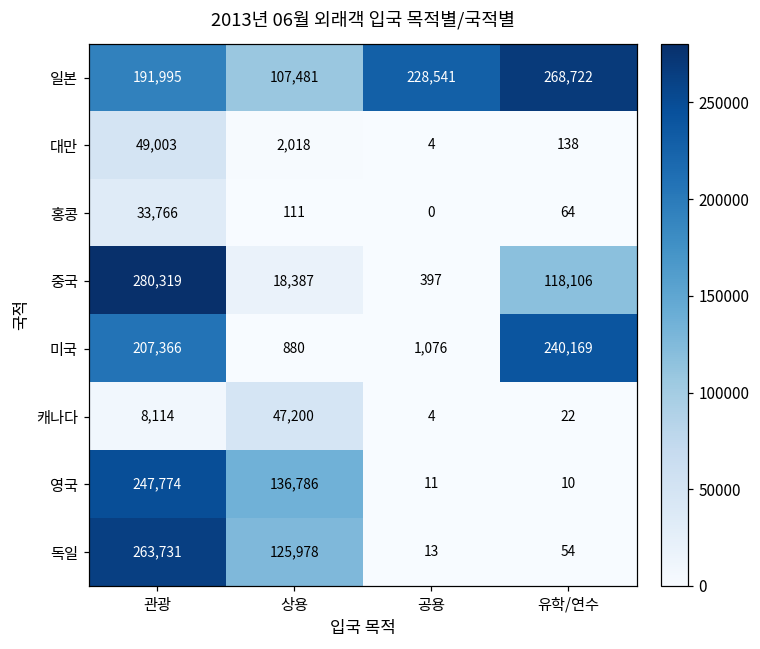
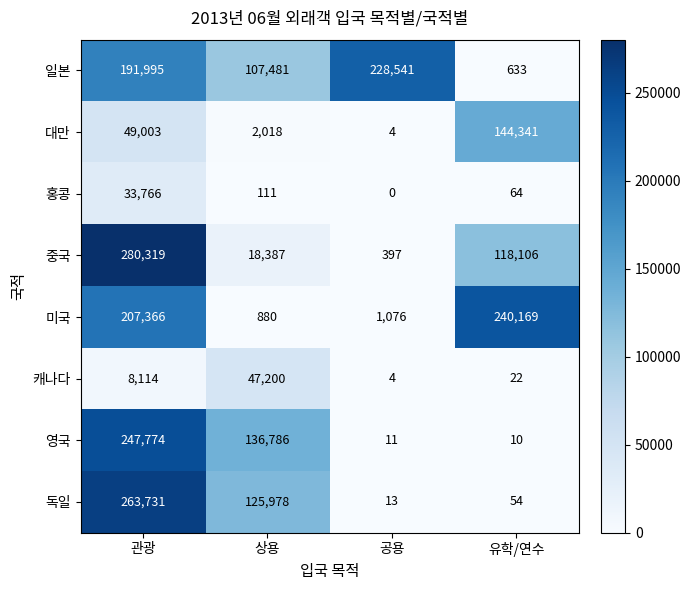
  {
    "일본": {
      "관광": "191,995",
      "상용": "107,481",
      "공용": "228,541",
-     "유학/연수": "268,722"
+     "유학/연수": "633"
    },
    "대만": {
      "관광": "49,003",
      "상용": "2,018",
      "공용": "4",
-     "유학/연수": "138"
+     "유학/연수": "144,341"
    },
    "홍콩": {
      "관광": "33,766",
      "상용": "111",
      "공용": "0",
      "유학/연수": "64"
    },
    "중국": {
      "관광": "280,319",
      "상용": "18,387",
      "공용": "397",
      "유학/연수": "118,106"
    },
    "미국": {
      "관광": "207,366",
      "상용": "880",
      "공용": "1,076",
      "유학/연수": "240,169"
    },
    "캐나다": {
      "관광": "8,114",
      "상용": "47,200",
      "공용": "4",
      "유학/연수": "22"
    },
    "영국": {
      "관광": "247,774",
      "상용": "136,786",
      "공용": "11",
      "유학/연수": "10"
    },
    "독일": {
      "관광": "263,731",
      "상용": "125,978",
      "공용": "13",
      "유학/연수": "54"
    }
  }
